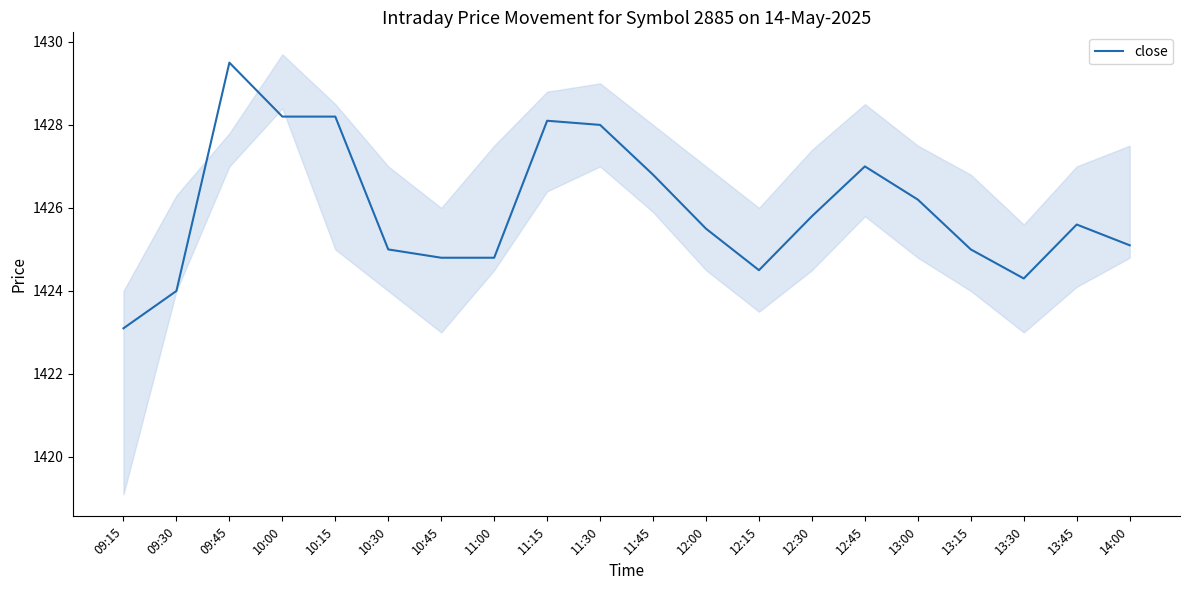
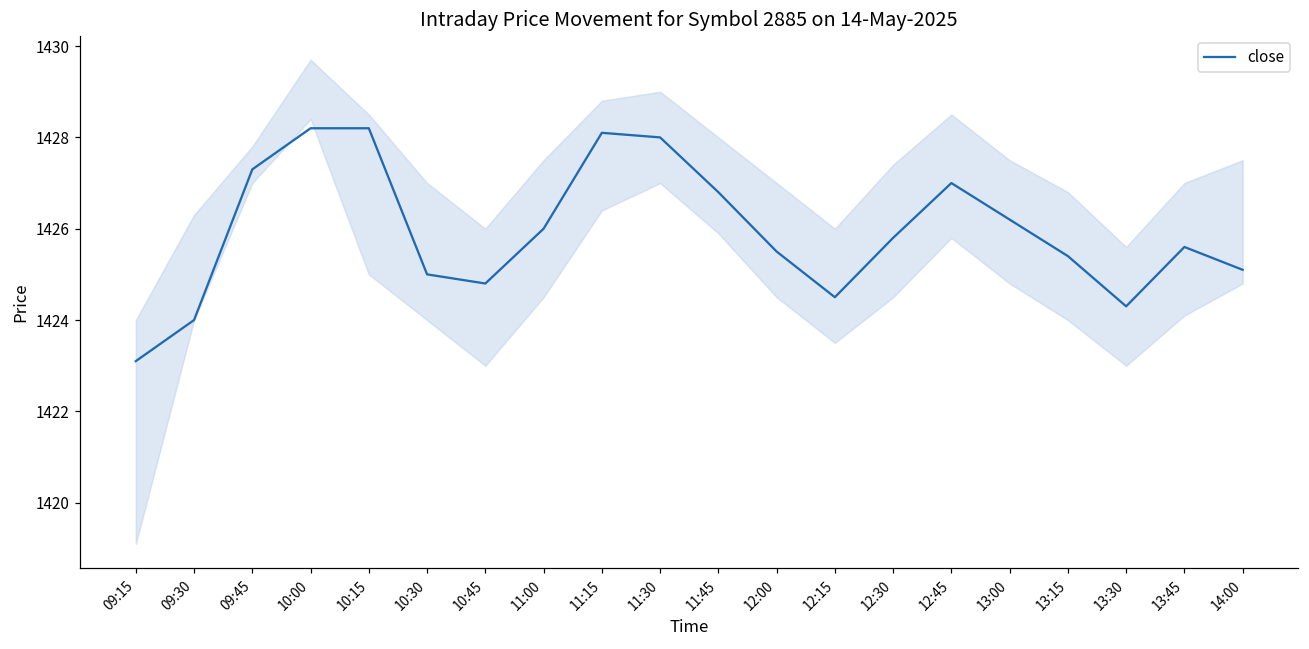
  {
    "close": {
      "09:15": 1423.1,
      "09:30": 1424.0,
-     "09:45": 1429.5,
+     "09:45": 1427.3,
      "10:00": 1428.2,
      "10:15": 1428.2,
      "10:30": 1425.0,
      "10:45": 1424.8,
-     "11:00": 1424.8,
+     "11:00": 1426.0,
      "11:15": 1428.1,
      "11:30": 1428.0,
      "11:45": 1426.8,
      "12:00": 1425.5,
      "12:15": 1424.5,
      "12:30": 1425.8,
      "12:45": 1427.0,
      "13:00": 1426.2,
-     "13:15": 1425.0,
+     "13:15": 1425.4,
      "13:30": 1424.3,
      "13:45": 1425.6,
      "14:00": 1425.1
    }
  }
